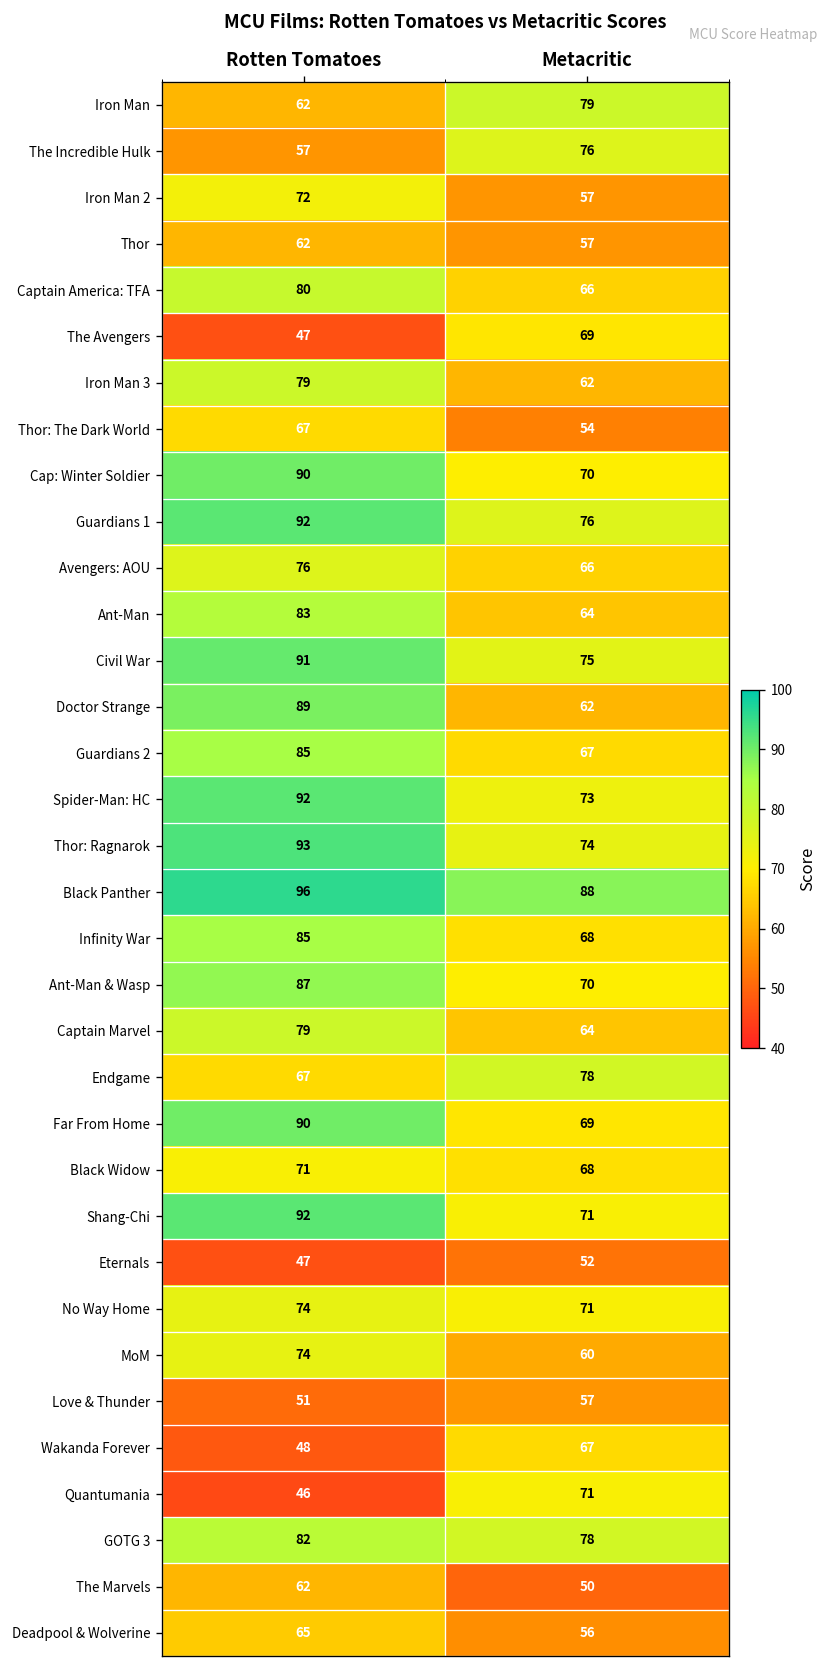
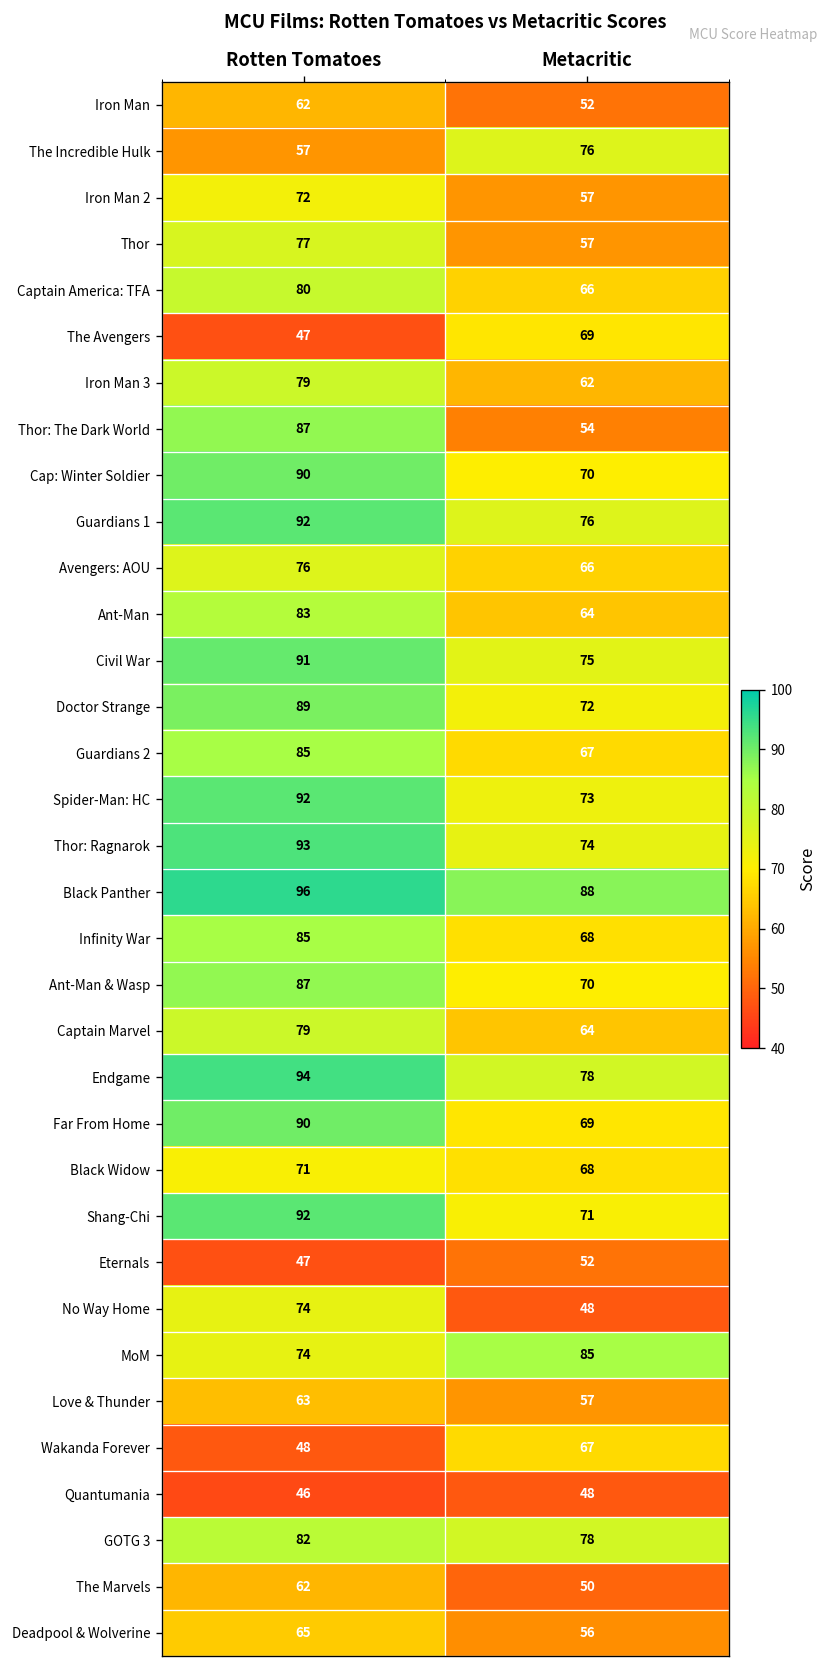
  {
    "Iron Man": {
      "Rotten Tomatoes": 62,
-     "Metacritic": 79
+     "Metacritic": 52
    },
    "The Incredible Hulk": {
      "Rotten Tomatoes": 57,
      "Metacritic": 76
    },
    "Iron Man 2": {
      "Rotten Tomatoes": 72,
      "Metacritic": 57
    },
    "Thor": {
-     "Rotten Tomatoes": 62,
+     "Rotten Tomatoes": 77,
      "Metacritic": 57
    },
    "Captain America: TFA": {
      "Rotten Tomatoes": 80,
      "Metacritic": 66
    },
    "The Avengers": {
      "Rotten Tomatoes": 47,
      "Metacritic": 69
    },
    "Iron Man 3": {
      "Rotten Tomatoes": 79,
      "Metacritic": 62
    },
    "Thor: The Dark World": {
-     "Rotten Tomatoes": 67,
+     "Rotten Tomatoes": 87,
      "Metacritic": 54
    },
    "Cap: Winter Soldier": {
      "Rotten Tomatoes": 90,
      "Metacritic": 70
    },
    "Guardians 1": {
      "Rotten Tomatoes": 92,
      "Metacritic": 76
    },
    "Avengers: AOU": {
      "Rotten Tomatoes": 76,
      "Metacritic": 66
    },
    "Ant-Man": {
      "Rotten Tomatoes": 83,
      "Metacritic": 64
    },
    "Civil War": {
      "Rotten Tomatoes": 91,
      "Metacritic": 75
    },
    "Doctor Strange": {
      "Rotten Tomatoes": 89,
-     "Metacritic": 62
+     "Metacritic": 72
    },
    "Guardians 2": {
      "Rotten Tomatoes": 85,
      "Metacritic": 67
    },
    "Spider-Man: HC": {
      "Rotten Tomatoes": 92,
      "Metacritic": 73
    },
    "Thor: Ragnarok": {
      "Rotten Tomatoes": 93,
      "Metacritic": 74
    },
    "Black Panther": {
      "Rotten Tomatoes": 96,
      "Metacritic": 88
    },
    "Infinity War": {
      "Rotten Tomatoes": 85,
      "Metacritic": 68
    },
    "Ant-Man & Wasp": {
      "Rotten Tomatoes": 87,
      "Metacritic": 70
    },
    "Captain Marvel": {
      "Rotten Tomatoes": 79,
      "Metacritic": 64
    },
    "Endgame": {
-     "Rotten Tomatoes": 67,
+     "Rotten Tomatoes": 94,
      "Metacritic": 78
    },
    "Far From Home": {
      "Rotten Tomatoes": 90,
      "Metacritic": 69
    },
    "Black Widow": {
      "Rotten Tomatoes": 71,
      "Metacritic": 68
    },
    "Shang-Chi": {
      "Rotten Tomatoes": 92,
      "Metacritic": 71
    },
    "Eternals": {
      "Rotten Tomatoes": 47,
      "Metacritic": 52
    },
    "No Way Home": {
      "Rotten Tomatoes": 74,
-     "Metacritic": 71
+     "Metacritic": 48
    },
    "MoM": {
      "Rotten Tomatoes": 74,
-     "Metacritic": 60
+     "Metacritic": 85
    },
    "Love & Thunder": {
-     "Rotten Tomatoes": 51,
+     "Rotten Tomatoes": 63,
      "Metacritic": 57
    },
    "Wakanda Forever": {
      "Rotten Tomatoes": 48,
      "Metacritic": 67
    },
    "Quantumania": {
      "Rotten Tomatoes": 46,
-     "Metacritic": 71
+     "Metacritic": 48
    },
    "GOTG 3": {
      "Rotten Tomatoes": 82,
      "Metacritic": 78
    },
    "The Marvels": {
      "Rotten Tomatoes": 62,
      "Metacritic": 50
    },
    "Deadpool & Wolverine": {
      "Rotten Tomatoes": 65,
      "Metacritic": 56
    }
  }
